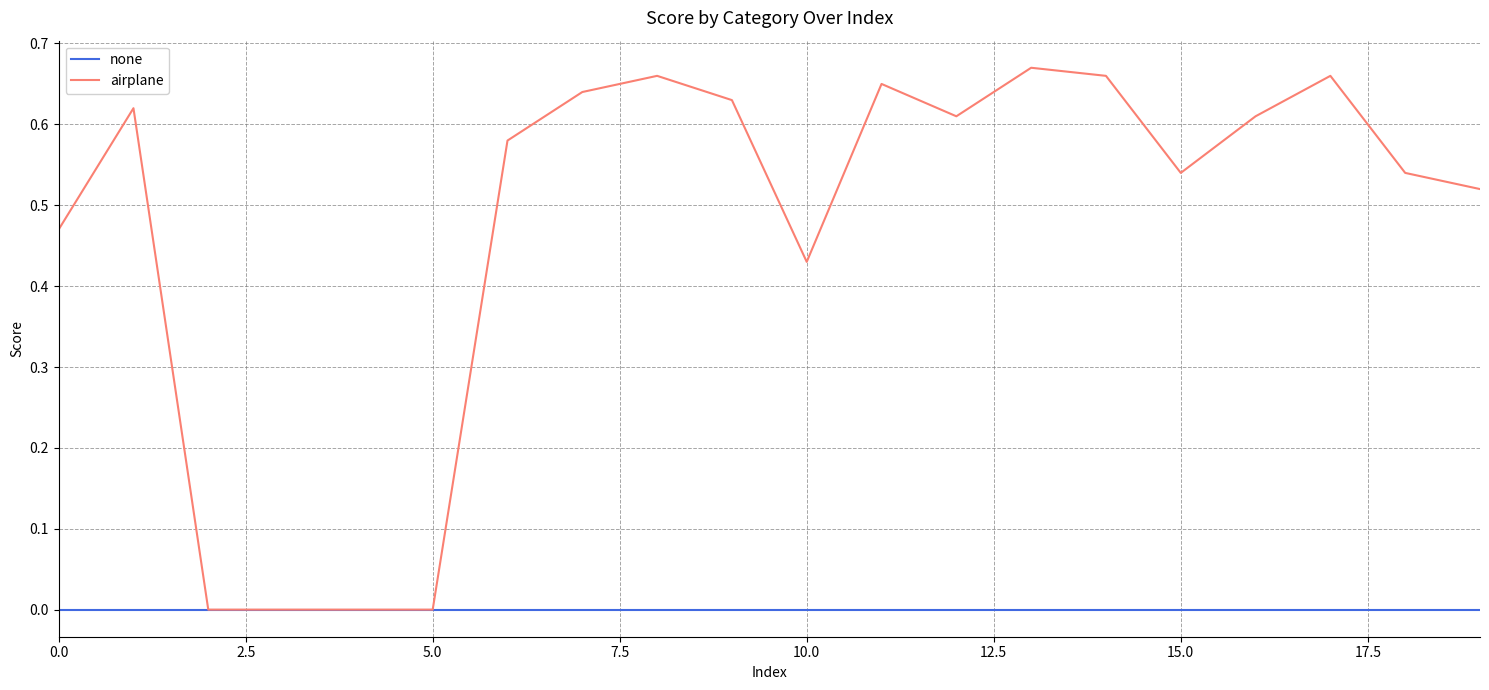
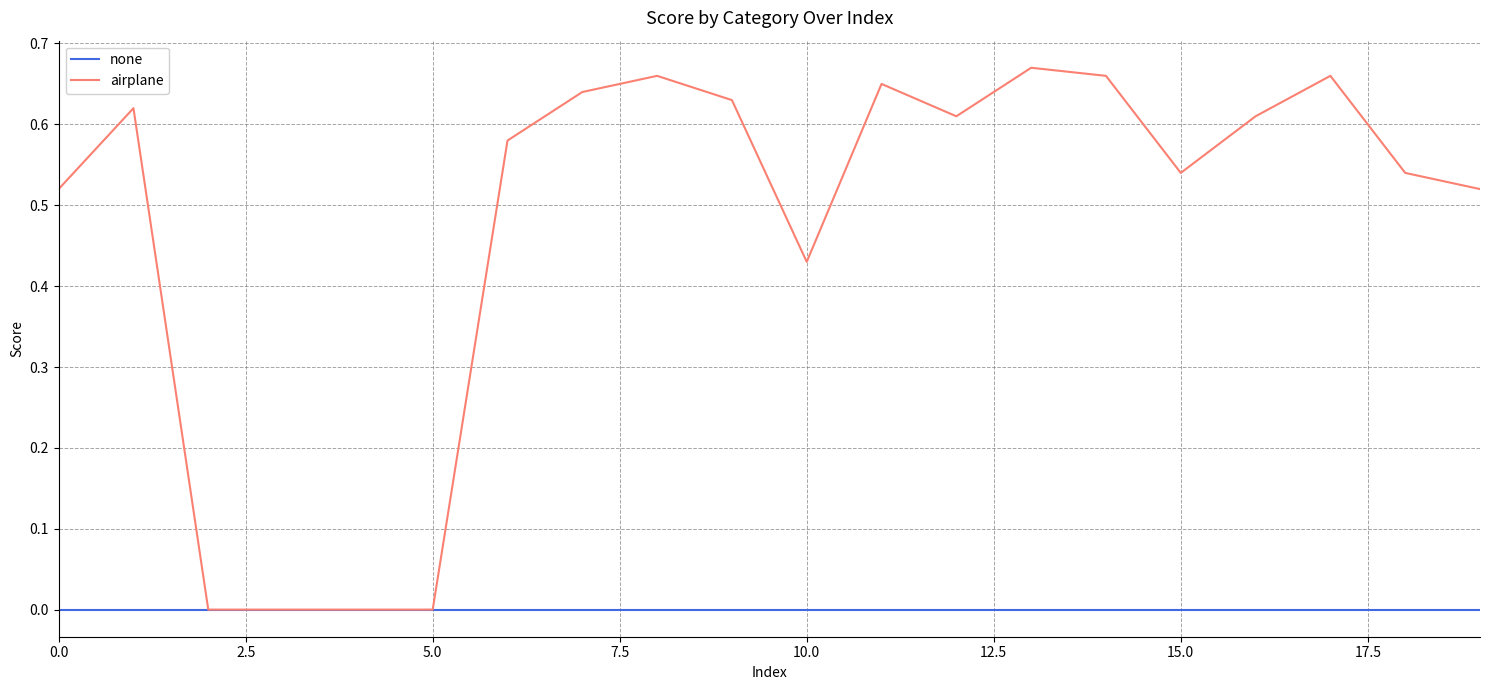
  {
    "none": {
      "0.0": 0.00,
      "10.0": 0.00,
      "15.0": 0.00
    },
    "airplane": {
-     "0.0": 0.47,
+     "0.0": 0.52,
      "10.0": 0.43,
      "15.0": 0.54
    }
  }
